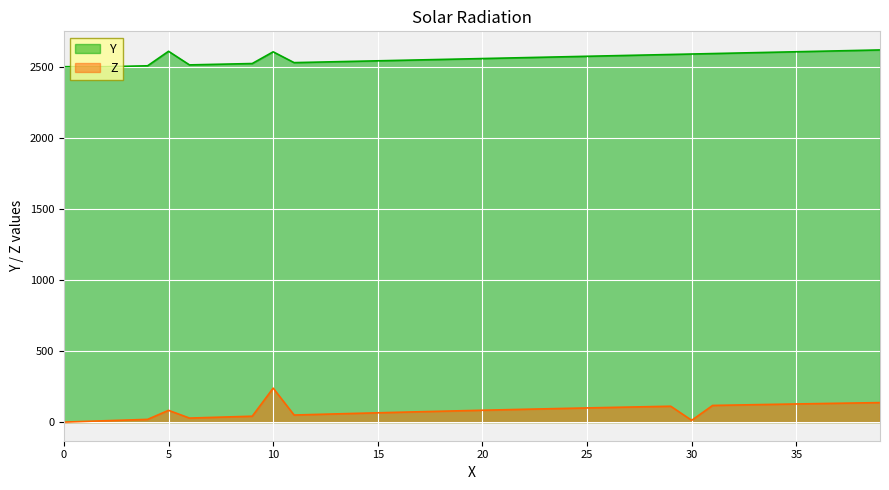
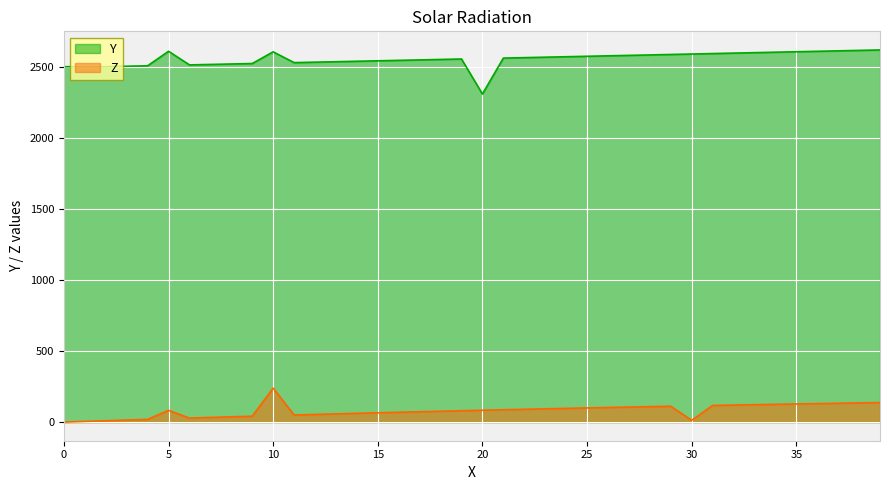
  {
    "Y": {
      "0": 2500,
      "5": 2610,
      "10": 2600,
      "15": 2540,
-     "20": 2560,
+     "20": 2310,
      "25": 2570,
      "30": 2590,
      "35": 2610
    },
    "Z": {
      "0": 0,
      "5": 80,
      "10": 240,
      "15": 70,
      "20": 80,
      "25": 100,
      "30": 10,
      "35": 130
    }
  }
